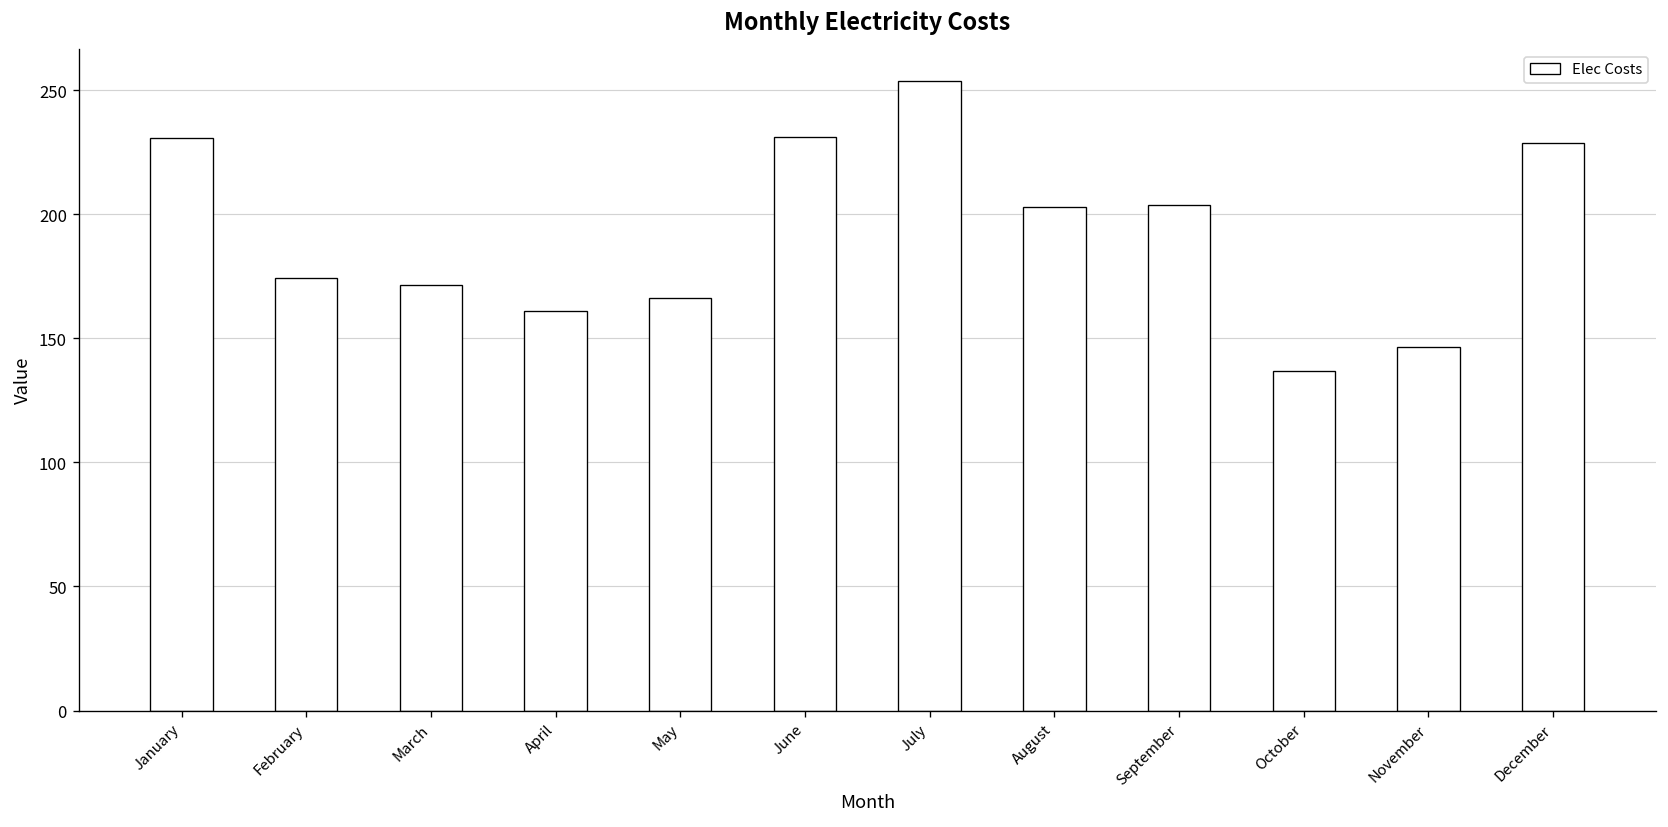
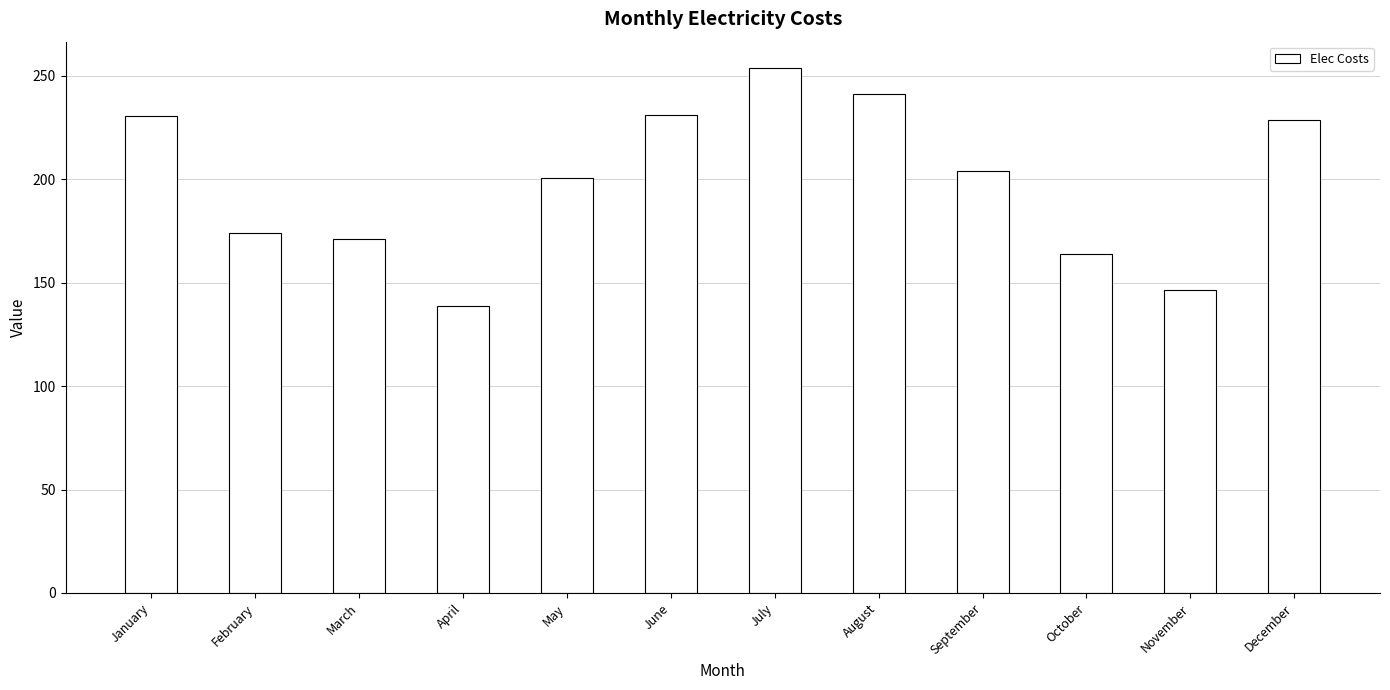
  {
    "January": 231,
    "February": 174,
    "March": 171,
-   "April": 161,
-   "May": 166,
+   "April": 139,
+   "May": 201,
    "June": 231,
    "July": 254,
-   "August": 203,
+   "August": 241,
    "September": 204,
-   "October": 137,
+   "October": 164,
    "November": 147,
    "December": 229
  }
